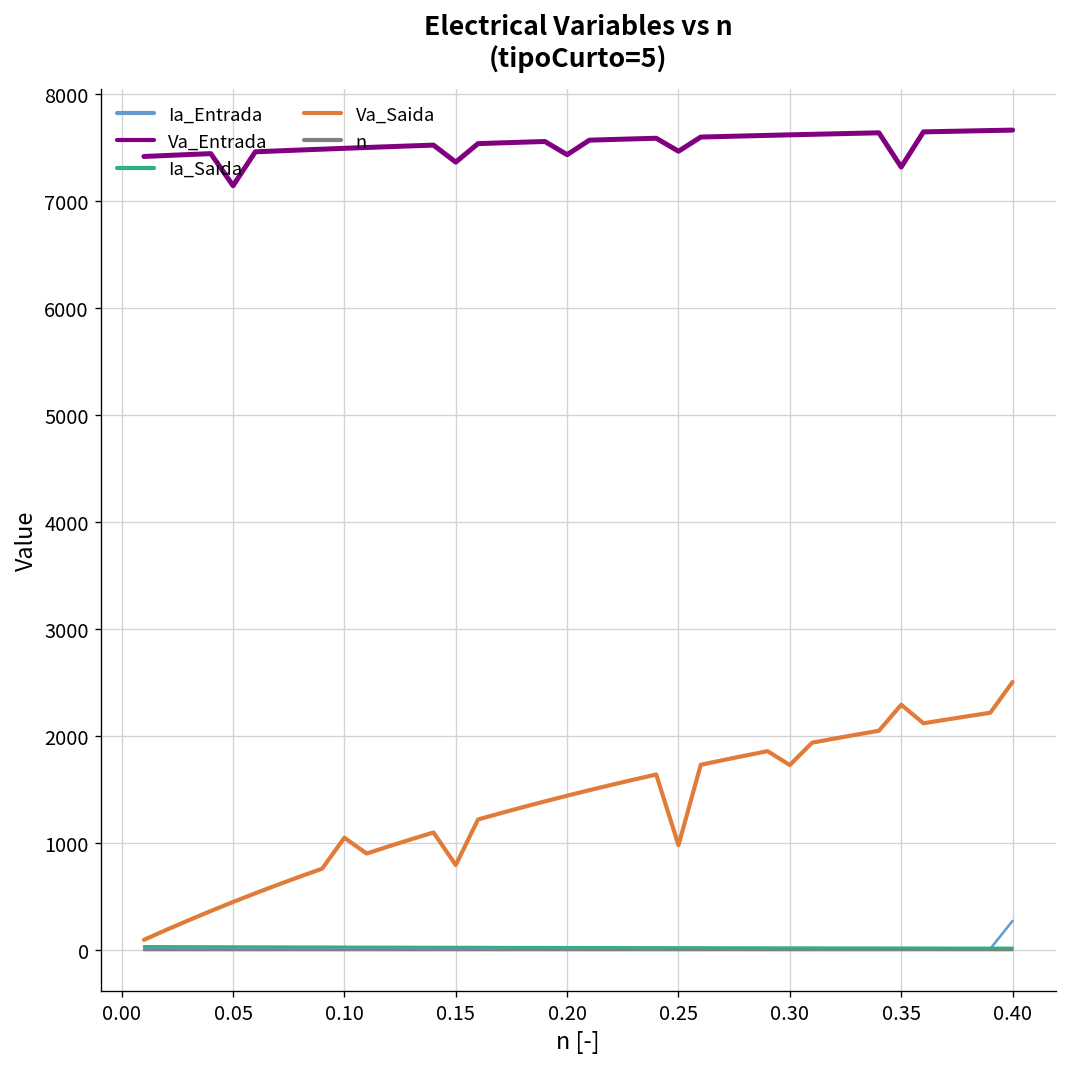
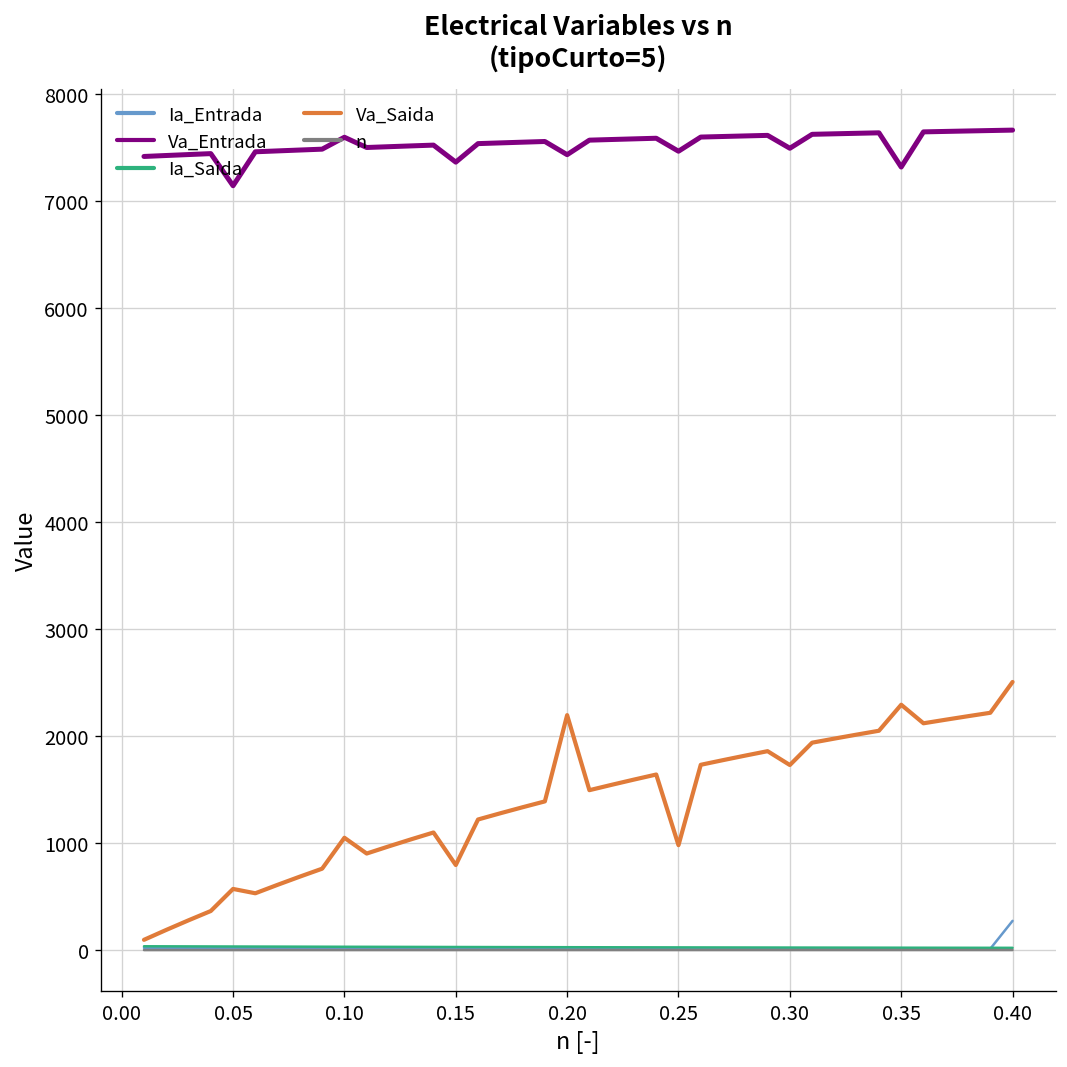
  {
    "Ia_Entrada": {
      "0.40": 300
    },
    "Va_Entrada": {
      "0.05": 7100,
-     "0.10": 7500,
+     "0.10": 7600,
      "0.15": 7400,
      "0.20": 7400,
      "0.25": 7500,
-     "0.30": 7600,
+     "0.30": 7500,
      "0.35": 7300,
      "0.40": 7700
    },
    "Va_Saida": {
-     "0.05": 400,
+     "0.05": 600,
      "0.10": 1100,
      "0.15": 800,
-     "0.20": 1400,
+     "0.20": 2200,
      "0.25": 1000,
      "0.30": 1700,
      "0.35": 2300,
      "0.40": 2500
    }
  }
